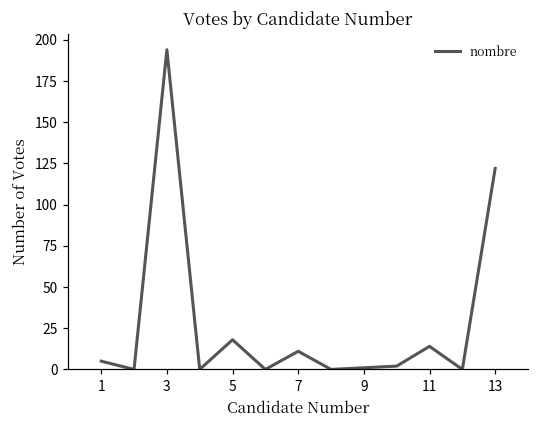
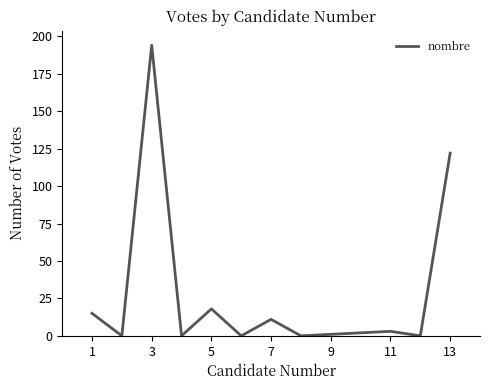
  {
-   "1": 5,
+   "1": 15,
    "3": 194,
    "5": 18,
    "7": 11,
    "9": 1,
-   "11": 14,
+   "11": 3,
    "13": 122
  }
